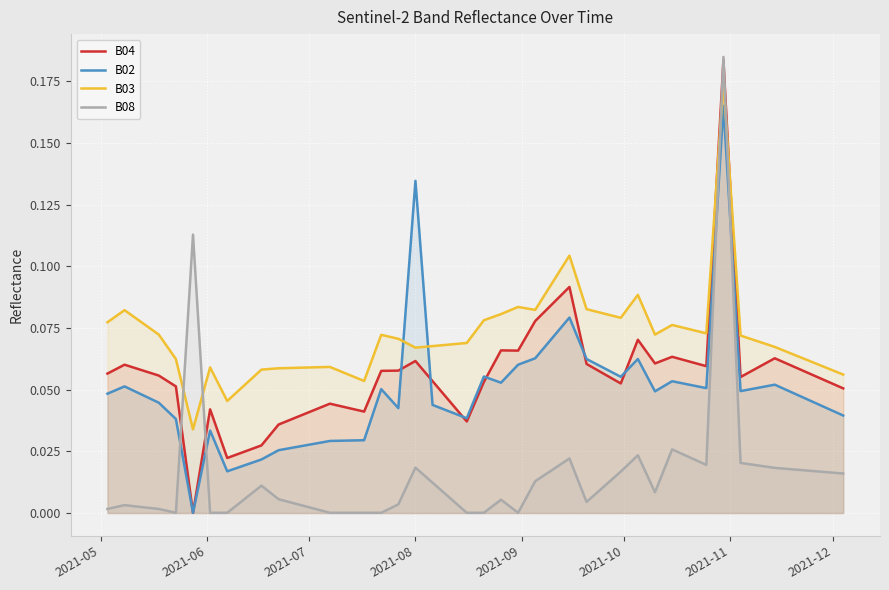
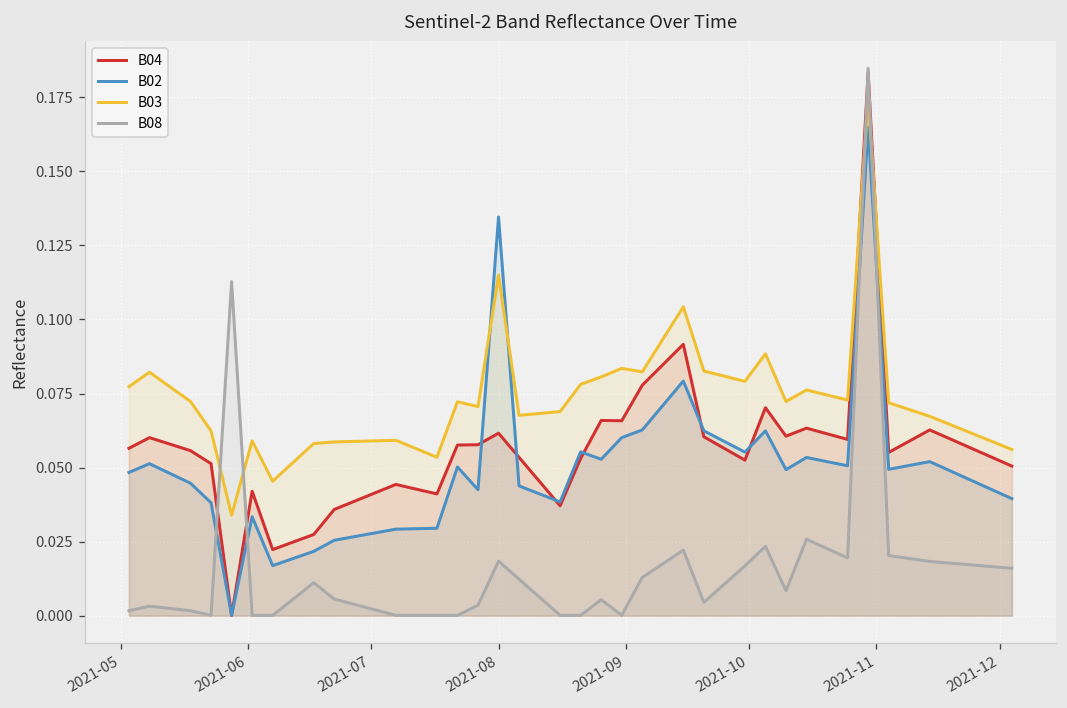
  {
    "B04": {
      "2021-08": 0.062
    },
    "B02": {
      "2021-08": 0.135
    },
    "B03": {
-     "2021-08": 0.067
+     "2021-08": 0.115
    },
    "B08": {
      "2021-08": 0.018
    }
  }
